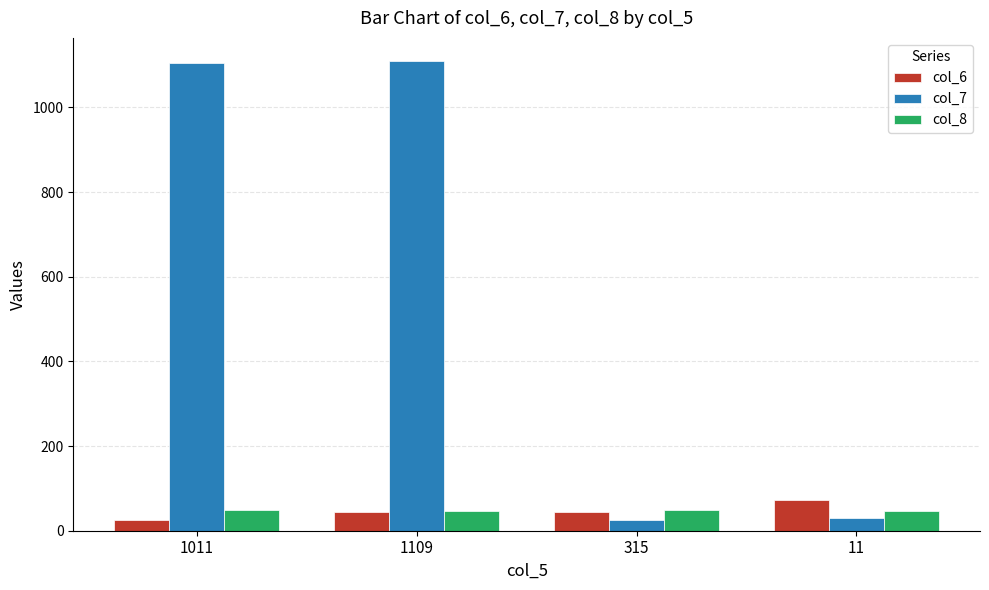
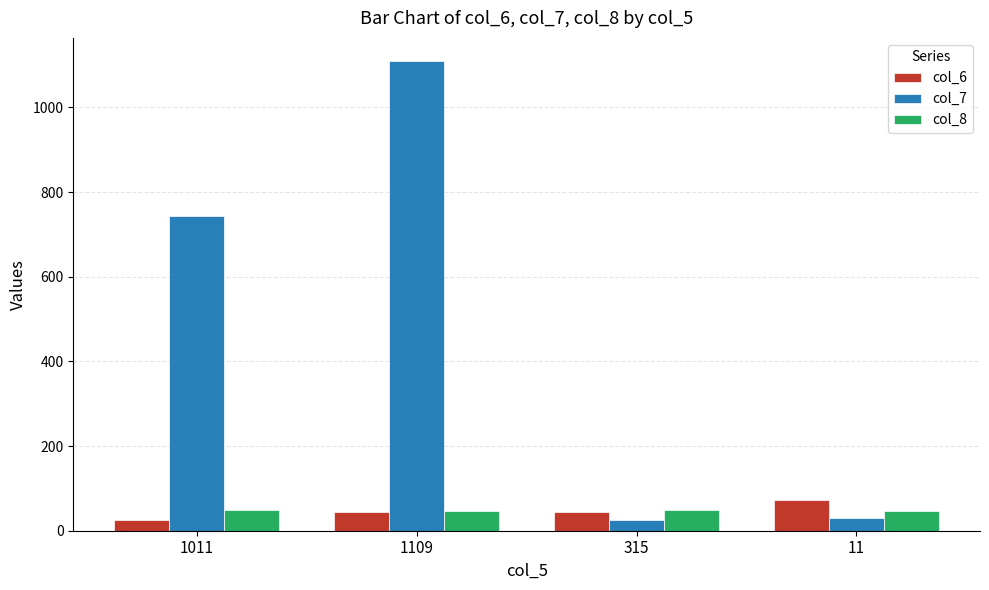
  {
    "col_6": {
      "1011": 30,
      "1109": 40,
      "315": 50,
      "11": 70
    },
    "col_7": {
-     "1011": 1110,
+     "1011": 740,
      "1109": 1110,
      "315": 30,
      "11": 30
    },
    "col_8": {
      "1011": 50,
      "1109": 50,
      "315": 50,
      "11": 50
    }
  }
